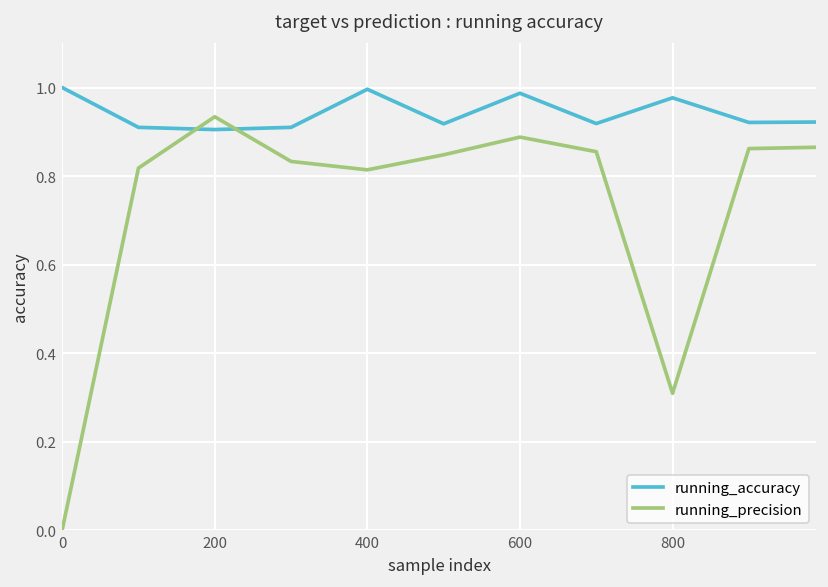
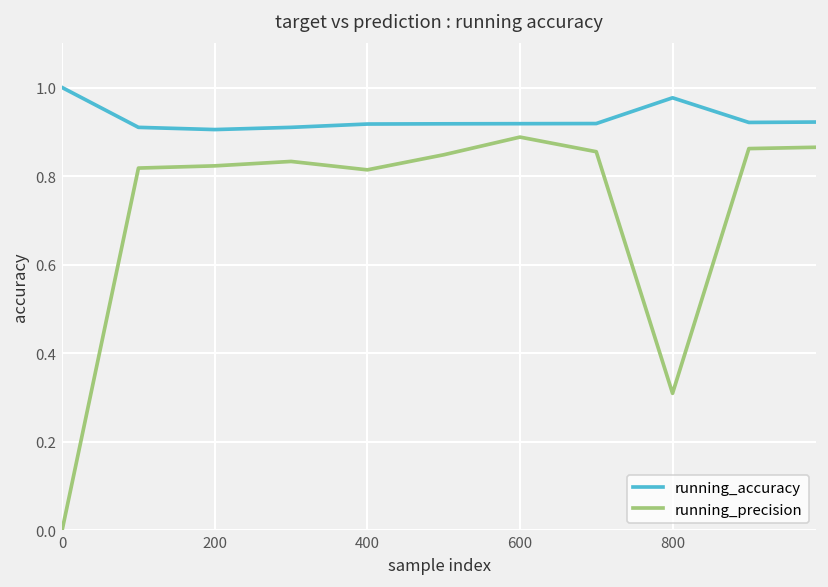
  {
    "running_accuracy": {
      "0": 1.00,
      "200": 0.91,
-     "400": 1.00,
-     "600": 0.99,
+     "400": 0.92,
+     "600": 0.92,
      "800": 0.98
    },
    "running_precision": {
      "0": 0.00,
-     "200": 0.93,
+     "200": 0.82,
      "400": 0.81,
      "600": 0.89,
      "800": 0.31
    }
  }
